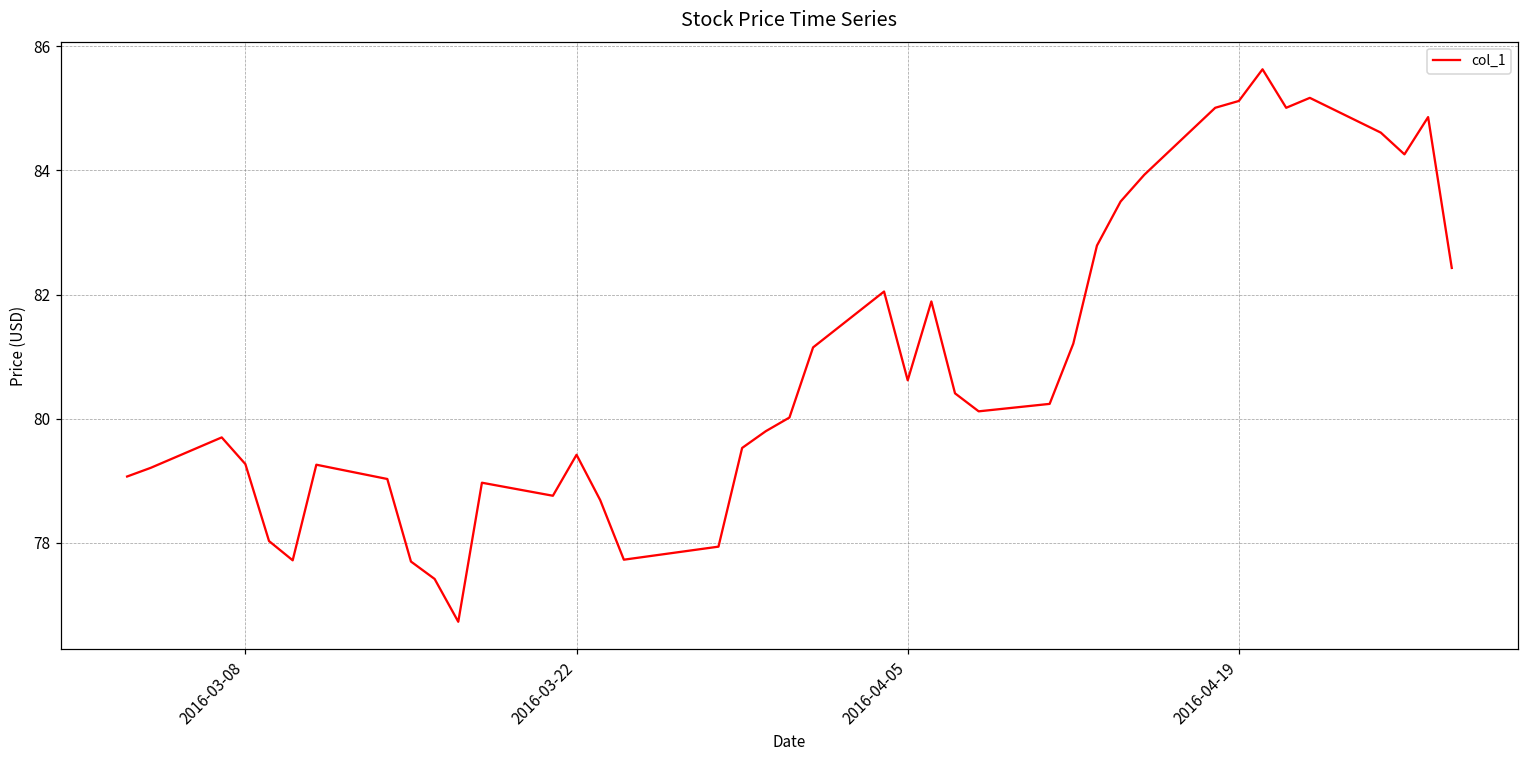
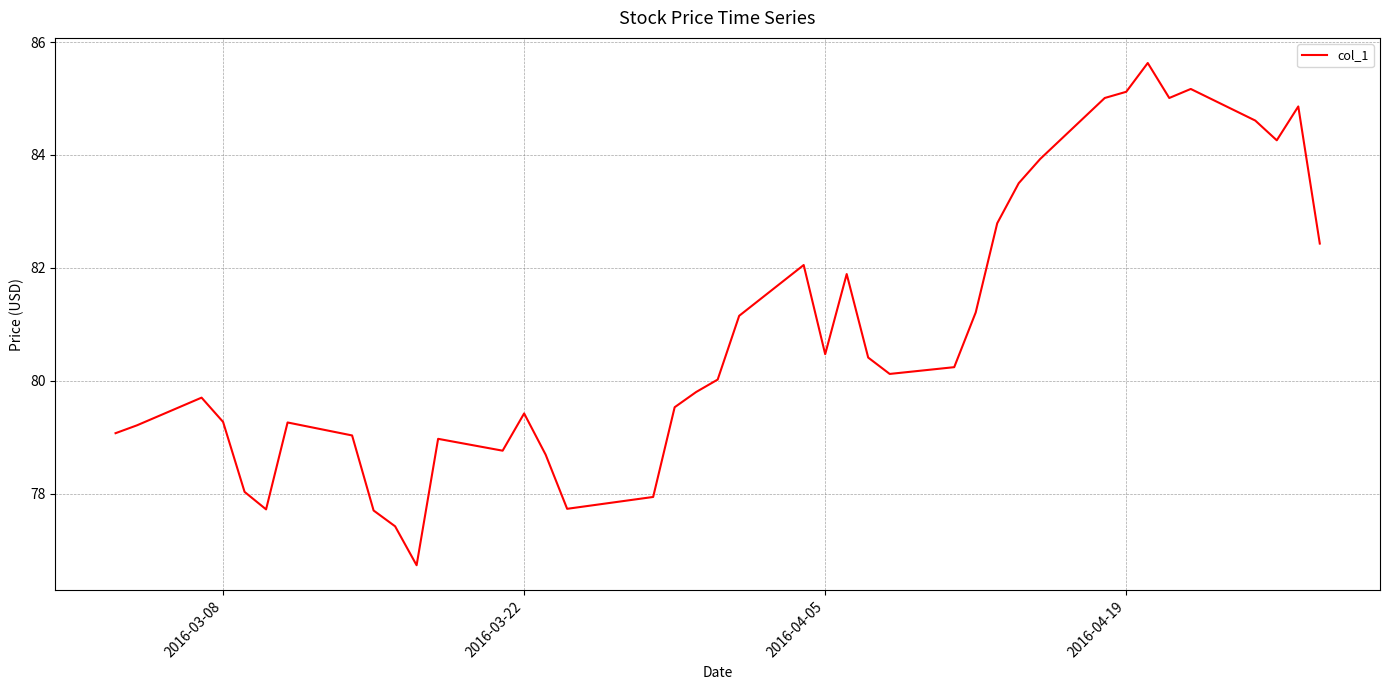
  {
    "2016-03-08": 79.3,
    "2016-03-22": 79.4,
-   "2016-04-05": 80.6,
+   "2016-04-05": 80.5,
    "2016-04-19": 85.1
  }
